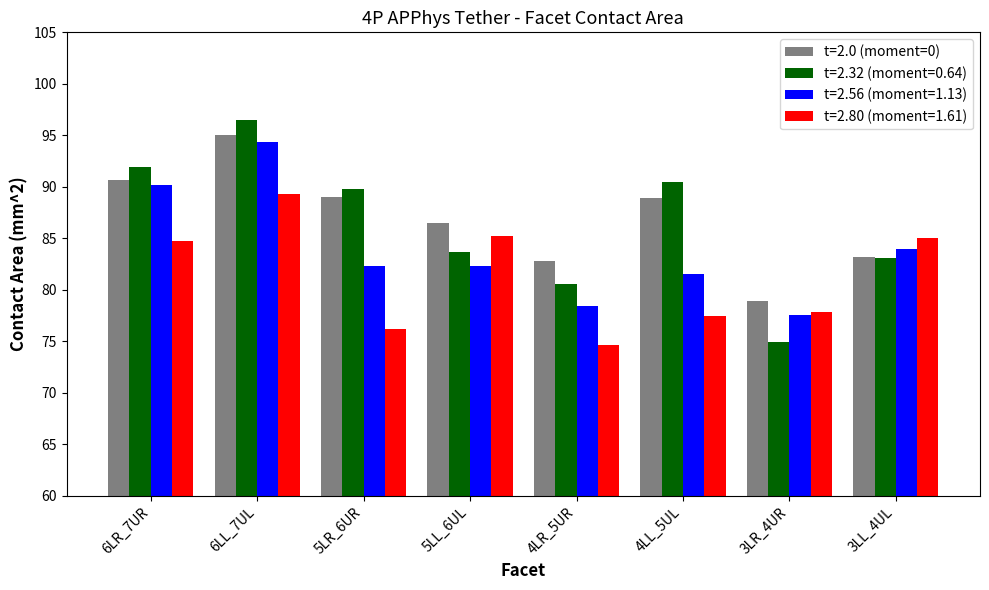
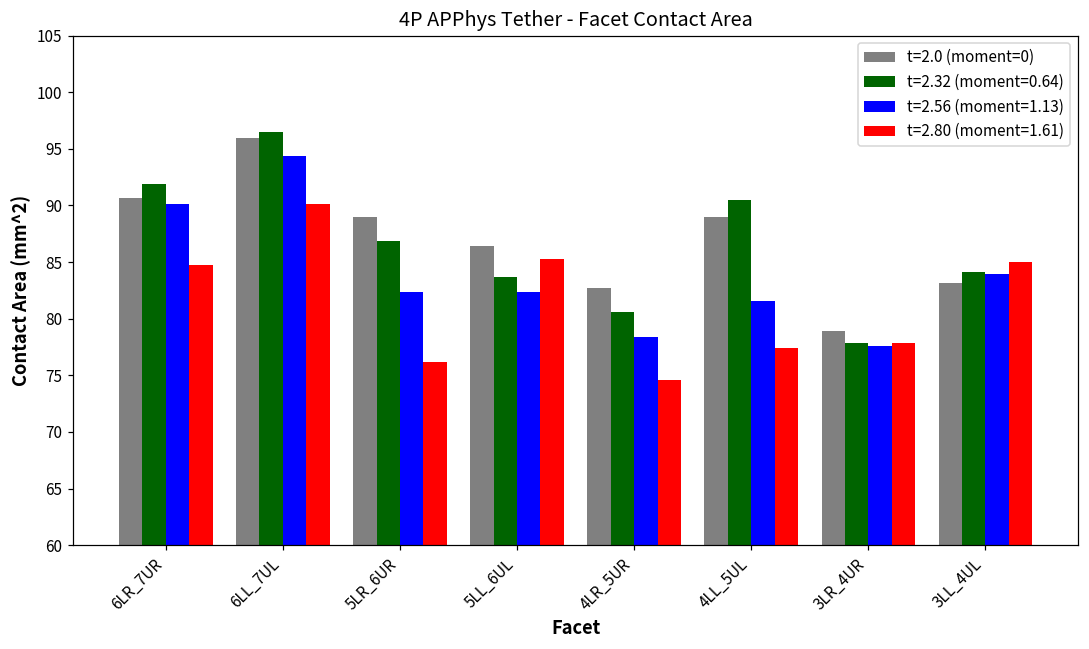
  {
    "t=2.0 (moment=0)": {
      "6LR_7UR": 90.7,
-     "6LL_7UL": 95.0,
+     "6LL_7UL": 95.9,
      "5LR_6UR": 89.0,
      "5LL_6UL": 86.4,
      "4LR_5UR": 82.7,
      "4LL_5UL": 88.9,
      "3LR_4UR": 78.9,
      "3LL_4UL": 83.1
    },
    "t=2.32 (moment=0.64)": {
      "6LR_7UR": 91.9,
      "6LL_7UL": 96.5,
-     "5LR_6UR": 89.8,
+     "5LR_6UR": 86.9,
      "5LL_6UL": 83.7,
      "4LR_5UR": 80.6,
      "4LL_5UL": 90.5,
-     "3LR_4UR": 74.9,
-     "3LL_4UL": 83.1
+     "3LR_4UR": 77.9,
+     "3LL_4UL": 84.1
    },
    "t=2.56 (moment=1.13)": {
      "6LR_7UR": 90.2,
      "6LL_7UL": 94.3,
      "5LR_6UR": 82.3,
      "5LL_6UL": 82.3,
      "4LR_5UR": 78.4,
      "4LL_5UL": 81.6,
      "3LR_4UR": 77.6,
      "3LL_4UL": 83.9
    },
    "t=2.80 (moment=1.61)": {
      "6LR_7UR": 84.8,
-     "6LL_7UL": 89.3,
+     "6LL_7UL": 90.1,
      "5LR_6UR": 76.2,
      "5LL_6UL": 85.3,
      "4LR_5UR": 74.6,
      "4LL_5UL": 77.5,
      "3LR_4UR": 77.8,
      "3LL_4UL": 85.0
    }
  }
